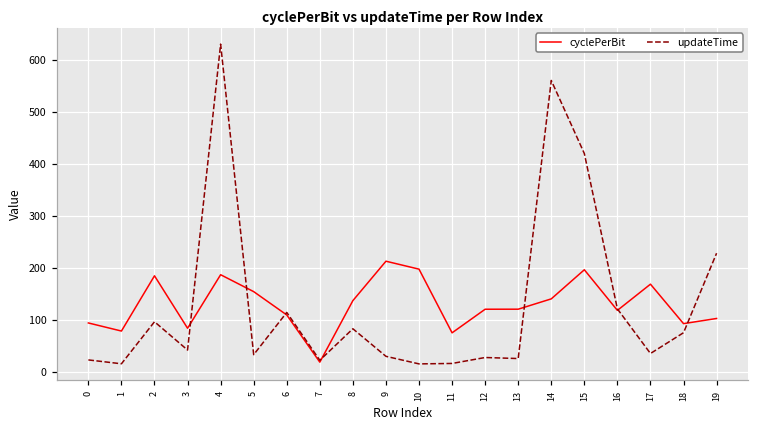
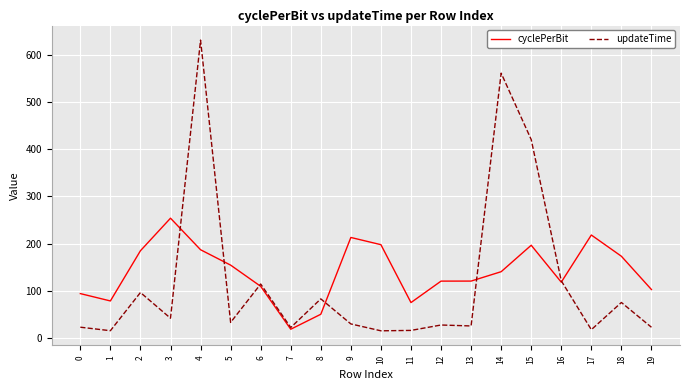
  {
    "cyclePerBit": {
      "0": 90,
      "1": 80,
      "2": 190,
-     "3": 80,
+     "3": 250,
      "4": 190,
      "5": 150,
-     "8": 140,
+     "8": 50,
      "9": 210,
      "10": 200,
      "11": 80,
      "12": 120,
      "13": 120,
      "14": 140,
      "15": 200,
-     "17": 170,
-     "18": 90,
+     "17": 220,
+     "18": 170,
      "19": 100
    },
    "updateTime": {
      "0": 20,
      "1": 20,
      "2": 100,
      "3": 40,
      "4": 630,
      "5": 30,
      "8": 80,
      "9": 30,
      "10": 20,
      "11": 20,
      "12": 30,
      "13": 30,
      "14": 560,
      "15": 420,
-     "17": 40,
+     "17": 20,
      "18": 80,
-     "19": 230
+     "19": 20
    }
  }
